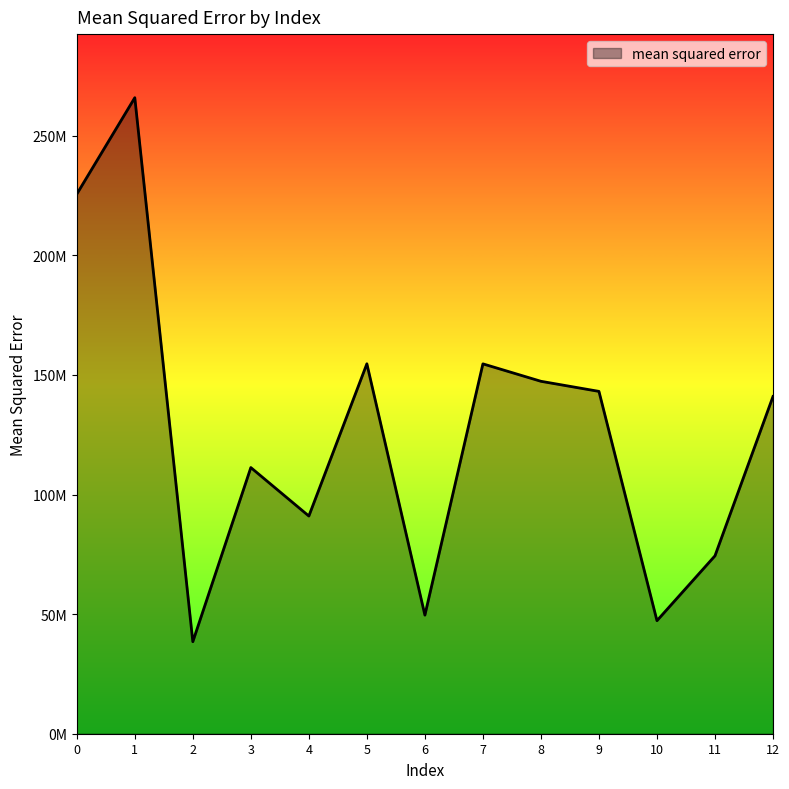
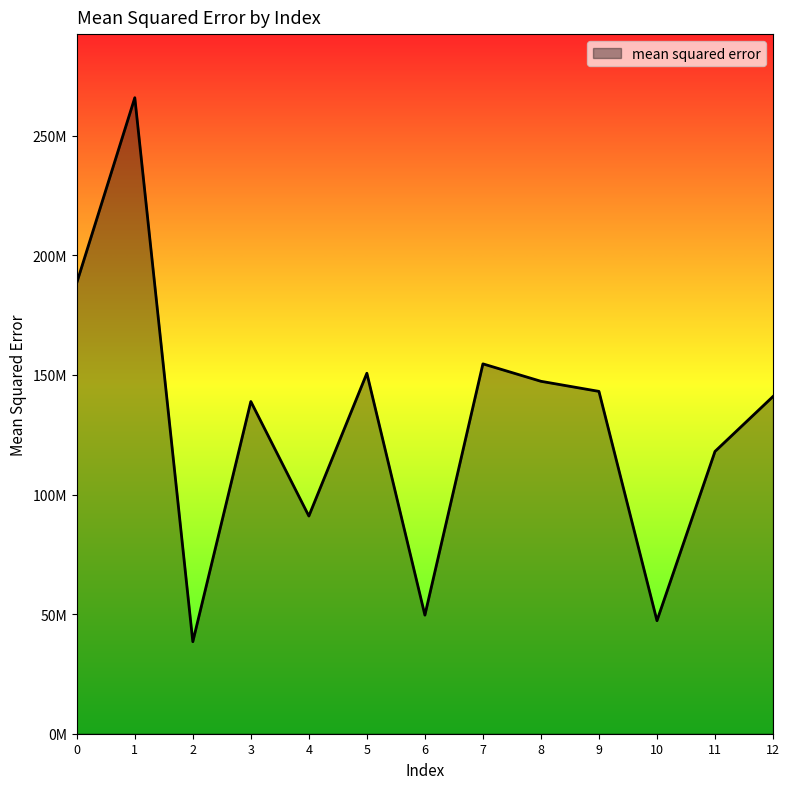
  {
-   "0": 226000000,
+   "0": 189000000,
    "1": 266000000,
    "2": 38000000,
-   "3": 111000000,
+   "3": 139000000,
    "4": 91000000,
-   "5": 155000000,
+   "5": 151000000,
    "6": 50000000,
    "7": 155000000,
    "8": 147000000,
    "9": 143000000,
    "10": 47000000,
-   "11": 74000000,
+   "11": 118000000,
    "12": 141000000
  }
